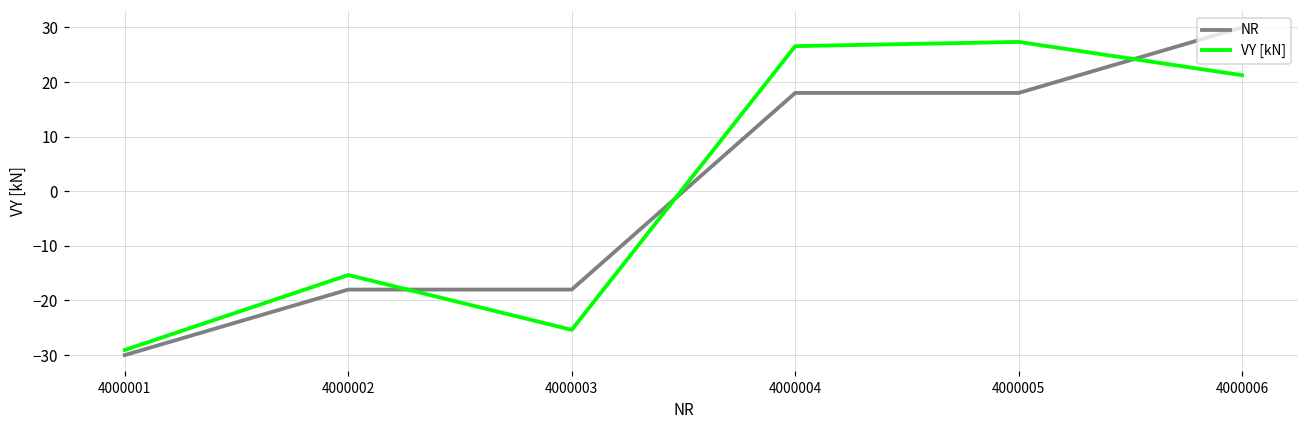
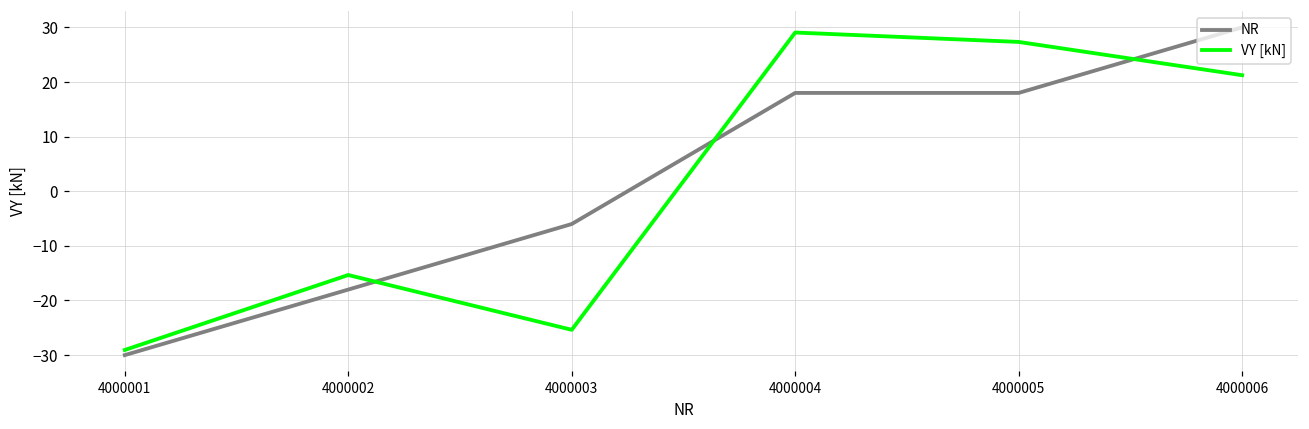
  {
    "NR": {
      "4000001": -30,
      "4000002": -18,
-     "4000003": -18,
+     "4000003": -6,
      "4000004": 18,
      "4000005": 18
    },
    "VY [kN]": {
      "4000001": -29,
      "4000002": -15,
      "4000003": -25,
-     "4000004": 27,
+     "4000004": 29,
      "4000005": 27,
      "4000006": 21
    }
  }
